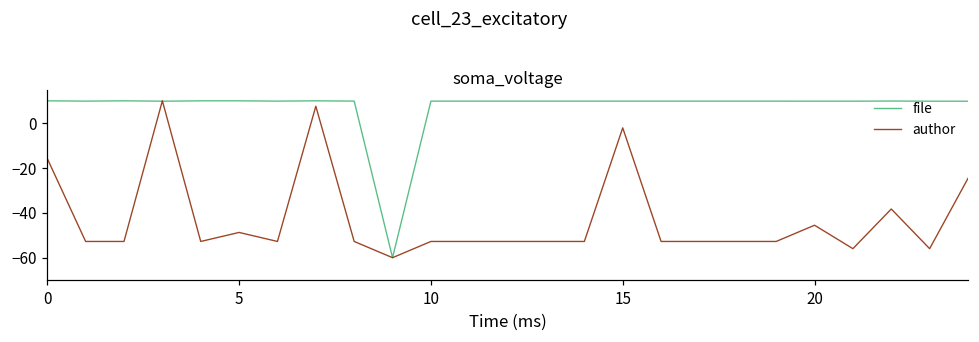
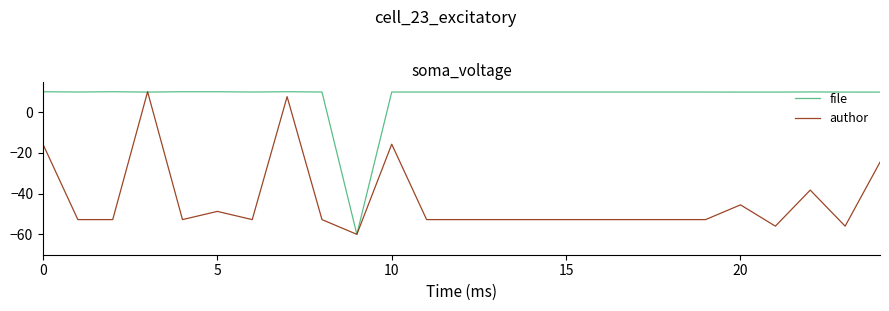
  {
    "file": {
      "0": 10,
      "5": 10,
      "10": 10,
      "15": 10,
      "20": 10
    },
    "author": {
      "0": -16,
      "5": -49,
-     "10": -53,
-     "15": -2,
+     "10": -16,
+     "15": -53,
      "20": -46
    }
  }
